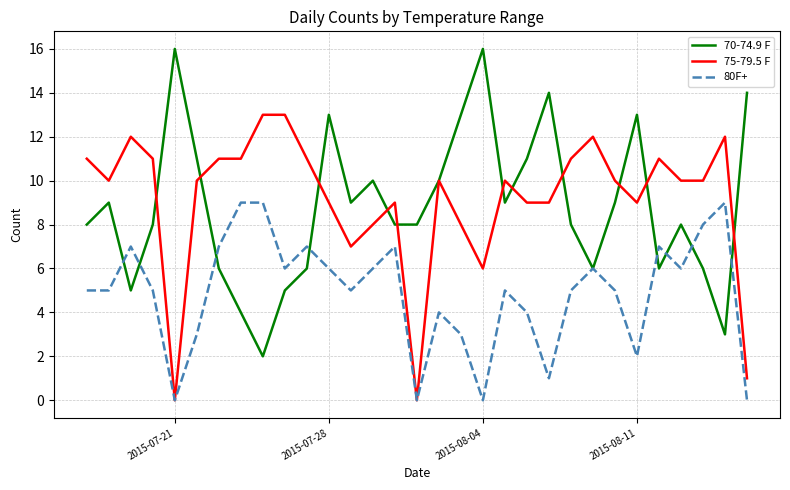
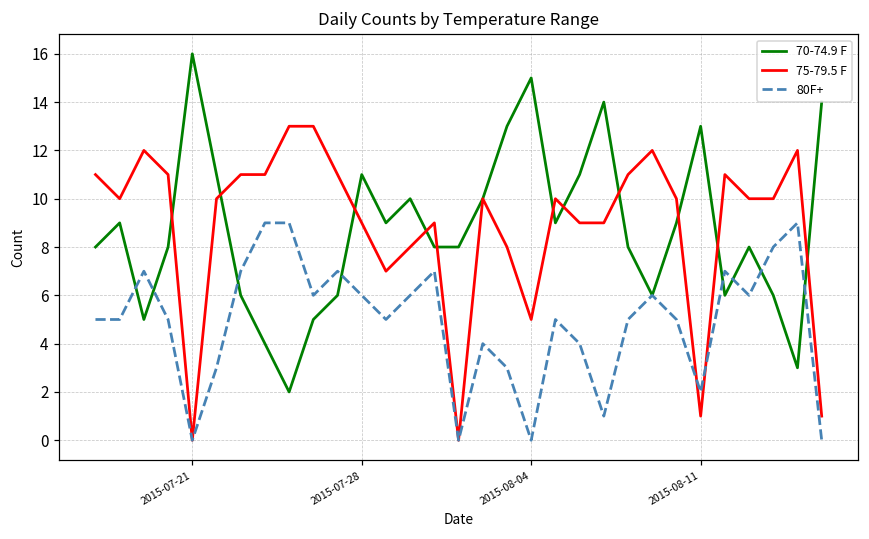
  {
    "70-74.9 F": {
      "2015-07-21": 16,
-     "2015-07-28": 13,
-     "2015-08-04": 16,
+     "2015-07-28": 11,
+     "2015-08-04": 15,
      "2015-08-11": 13
    },
    "75-79.5 F": {
      "2015-07-28": 9,
-     "2015-08-04": 6,
-     "2015-08-11": 9
+     "2015-08-04": 5,
+     "2015-08-11": 1
    },
    "80F+": {
      "2015-07-28": 6,
      "2015-08-04": 0,
      "2015-08-11": 2
    }
  }
